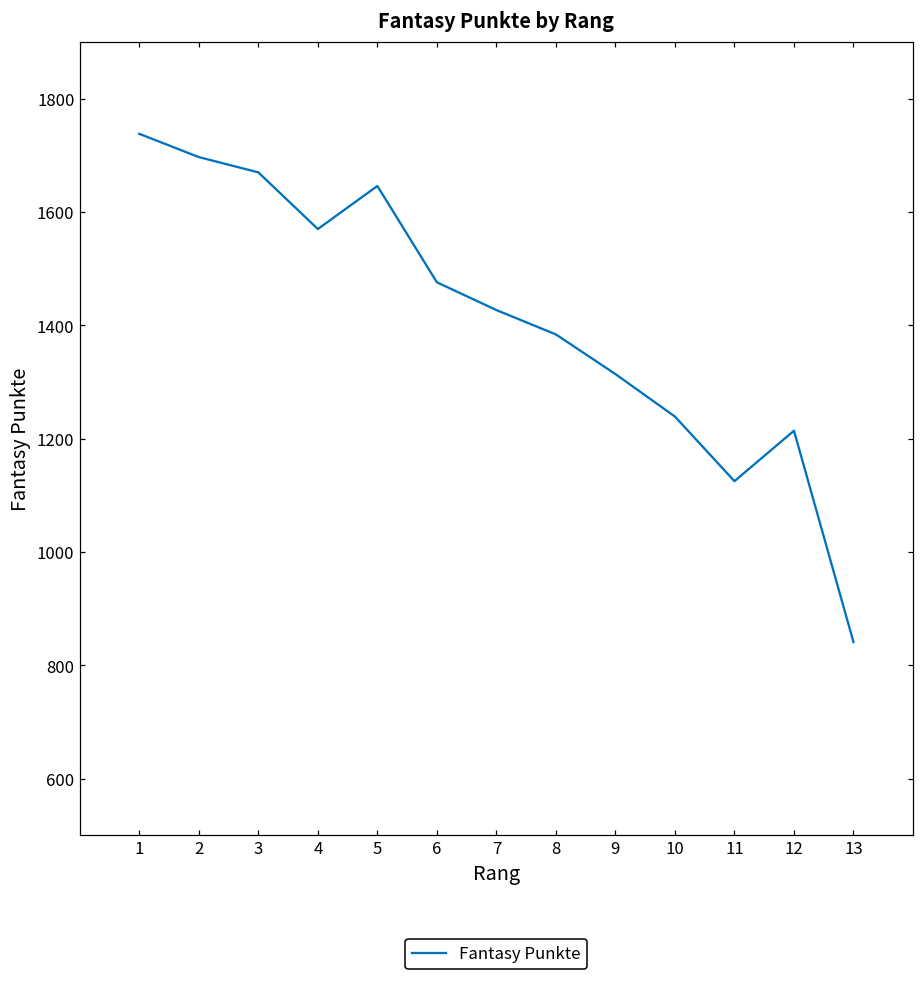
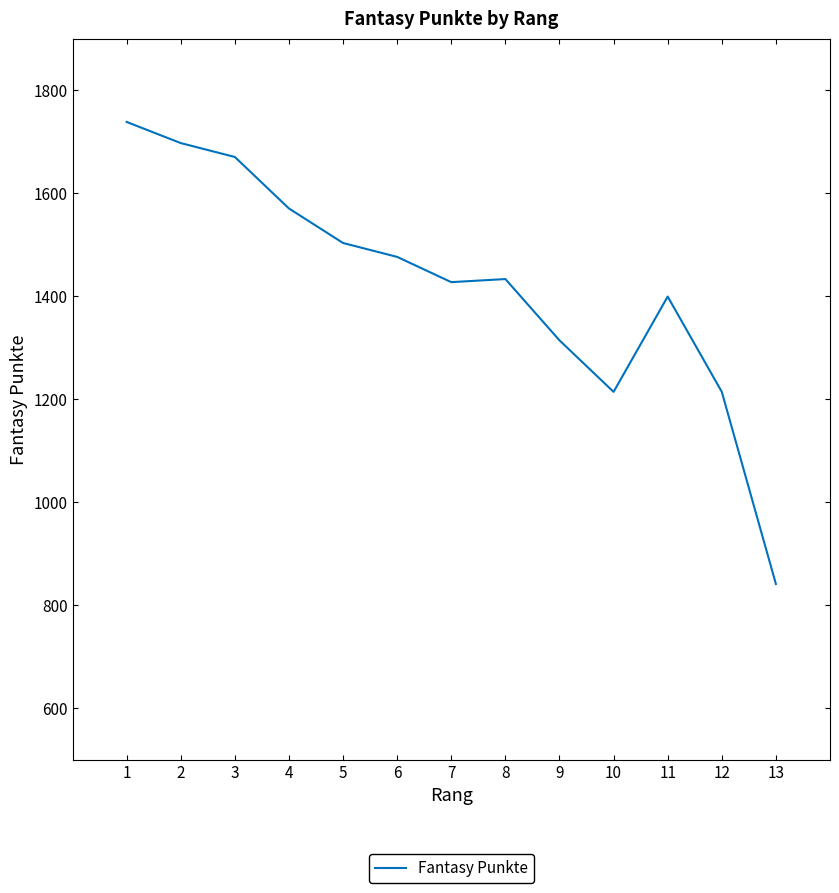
  {
    "1": 1740,
    "2": 1700,
    "3": 1670,
    "4": 1570,
-   "5": 1650,
+   "5": 1500,
    "6": 1480,
    "7": 1430,
-   "8": 1380,
+   "8": 1430,
    "9": 1310,
-   "10": 1240,
-   "11": 1130,
+   "10": 1210,
+   "11": 1400,
    "12": 1210,
    "13": 840
  }
